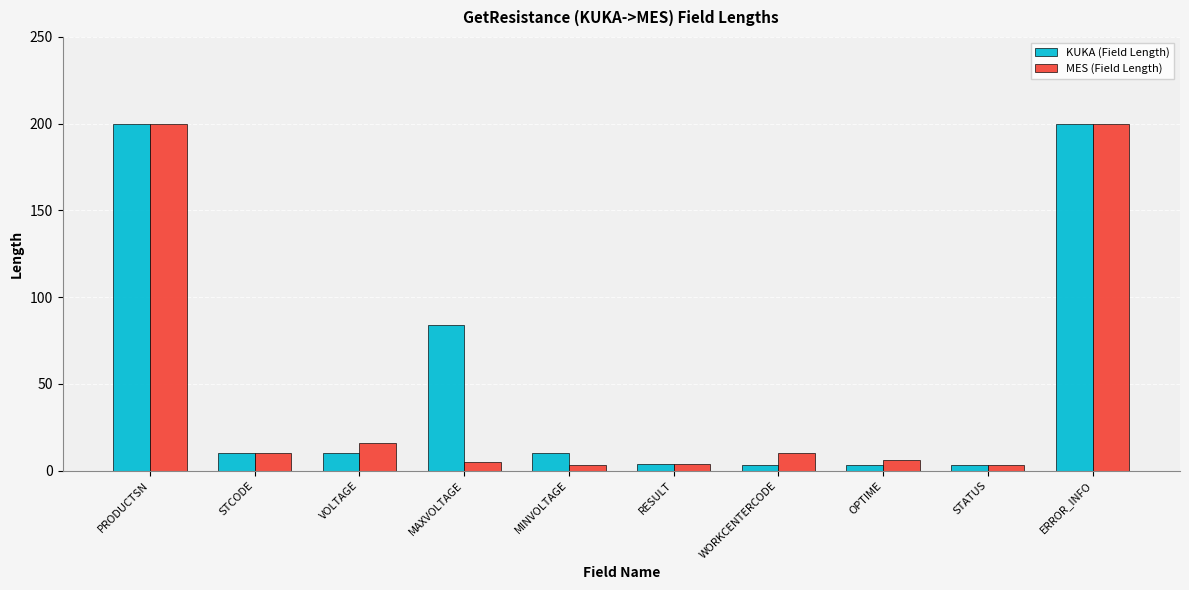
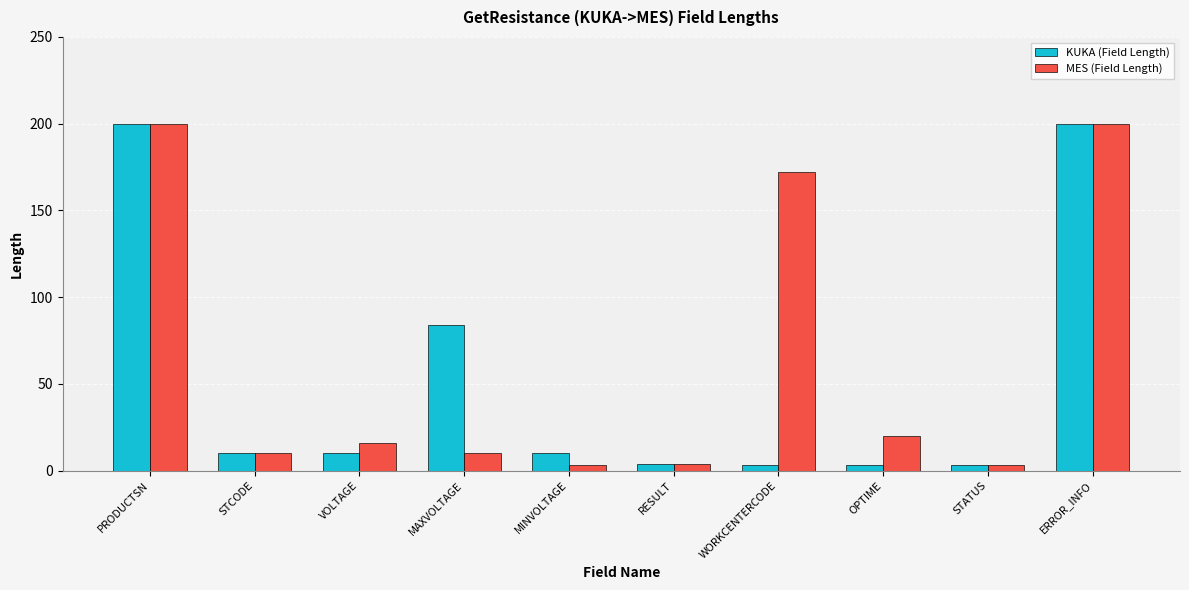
  {
    "KUKA (Field Length)": {
      "PRODUCTSN": 200,
      "STCODE": 10,
      "VOLTAGE": 10,
      "MAXVOLTAGE": 84,
      "MINVOLTAGE": 10,
      "RESULT": 4,
      "WORKCENTERCODE": 3,
      "OPTIME": 3,
      "STATUS": 3,
      "ERROR_INFO": 200
    },
    "MES (Field Length)": {
      "PRODUCTSN": 200,
      "STCODE": 10,
      "VOLTAGE": 16,
-     "MAXVOLTAGE": 5,
+     "MAXVOLTAGE": 10,
      "MINVOLTAGE": 3,
      "RESULT": 4,
-     "WORKCENTERCODE": 10,
-     "OPTIME": 6,
+     "WORKCENTERCODE": 172,
+     "OPTIME": 20,
      "STATUS": 3,
      "ERROR_INFO": 200
    }
  }
